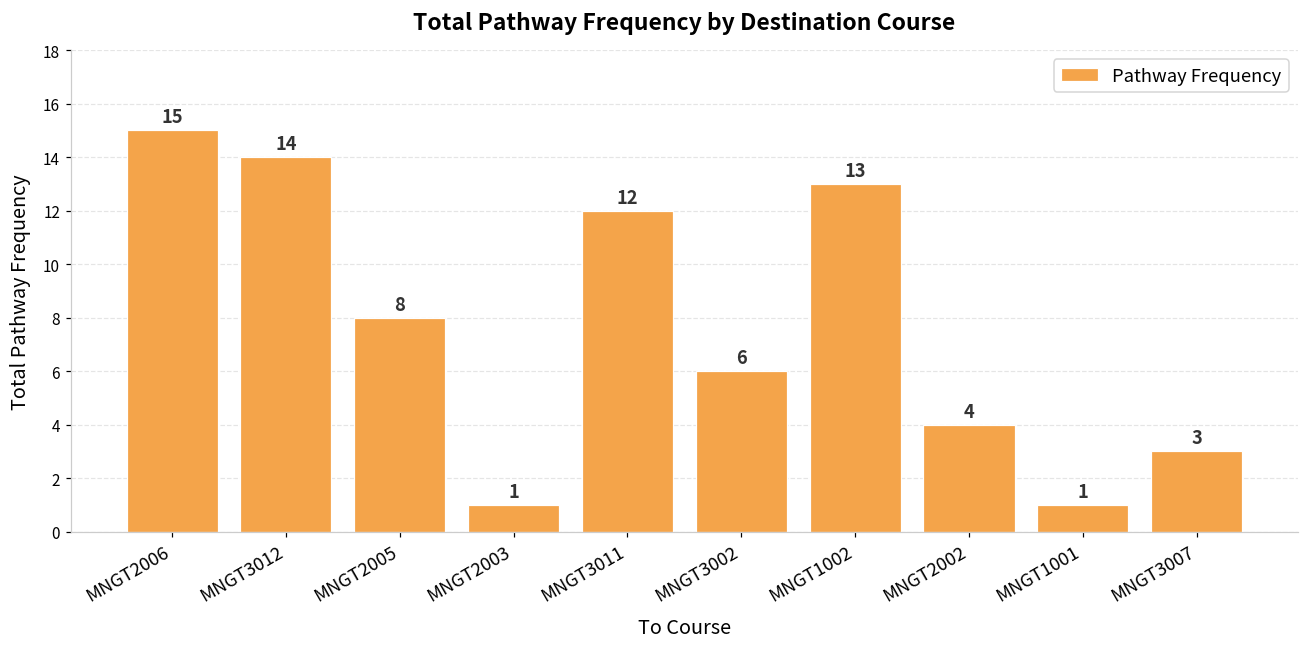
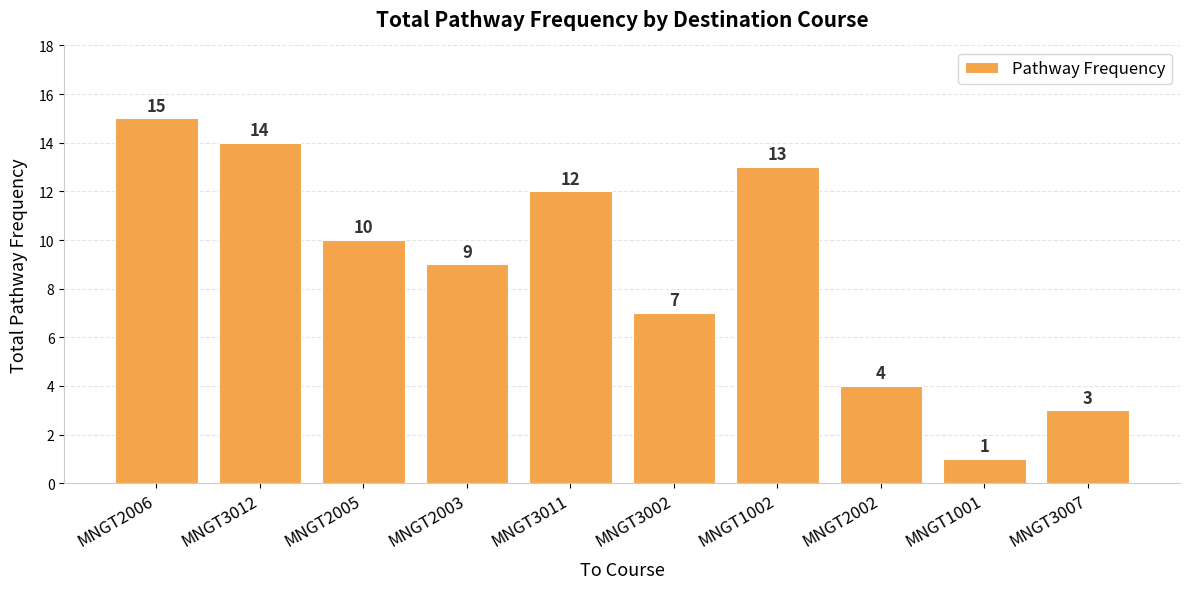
  {
    "MNGT2006": 15,
    "MNGT3012": 14,
-   "MNGT2005": 8,
-   "MNGT2003": 1,
+   "MNGT2005": 10,
+   "MNGT2003": 9,
    "MNGT3011": 12,
-   "MNGT3002": 6,
+   "MNGT3002": 7,
    "MNGT1002": 13,
    "MNGT2002": 4,
    "MNGT1001": 1,
    "MNGT3007": 3
  }
